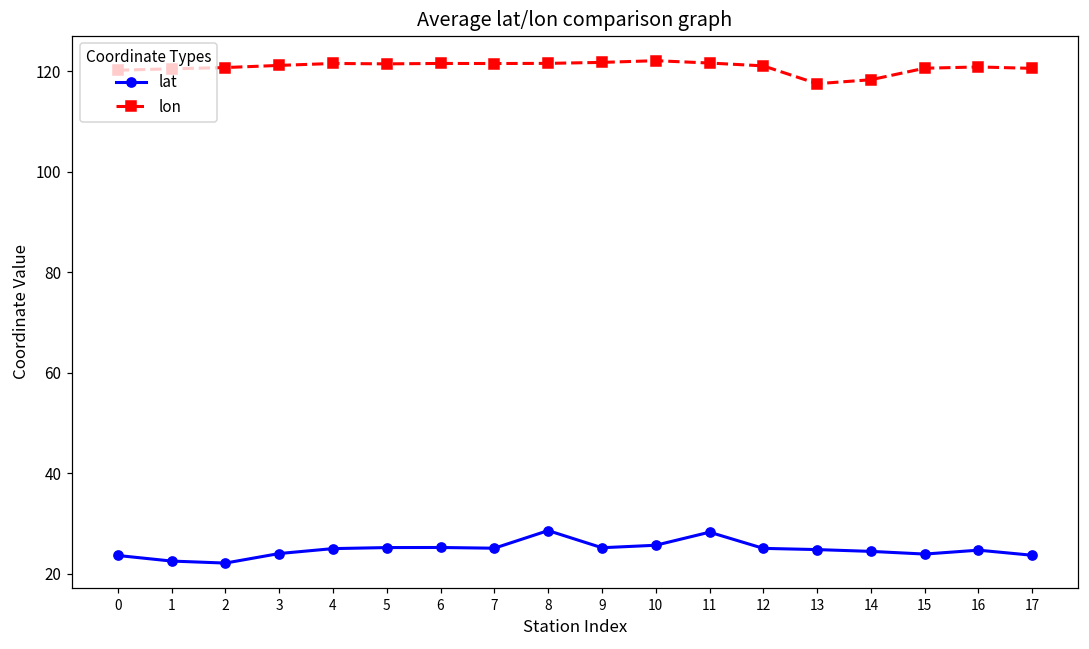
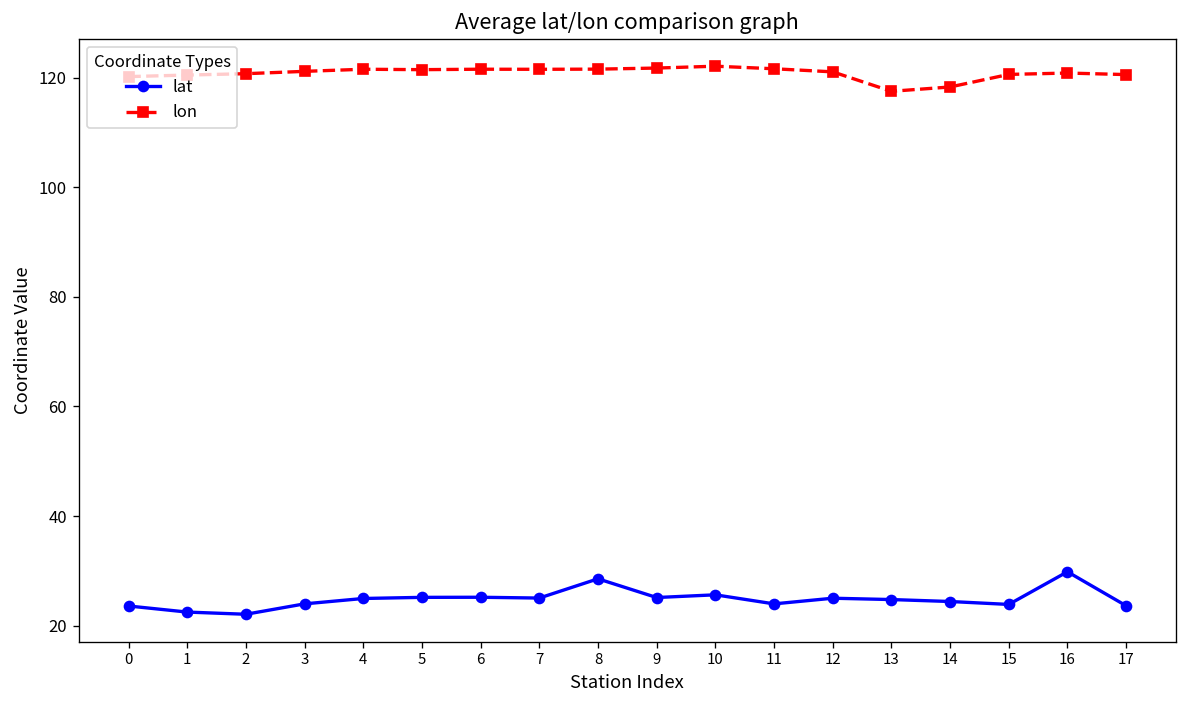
  {
    "lat": {
      "0": 24,
      "1": 22,
      "2": 22,
      "3": 24,
      "4": 25,
      "5": 25,
      "6": 25,
      "7": 25,
      "8": 29,
      "9": 25,
      "10": 26,
-     "11": 28,
+     "11": 24,
      "12": 25,
      "13": 25,
      "14": 24,
      "15": 24,
-     "16": 25,
+     "16": 30,
      "17": 24
    },
    "lon": {
      "2": 121,
      "3": 121,
      "4": 122,
      "5": 121,
      "6": 122,
      "7": 122,
      "8": 122,
      "9": 122,
      "10": 122,
      "11": 122,
      "12": 121,
      "13": 118,
      "14": 118,
      "15": 121,
      "16": 121,
      "17": 121
    }
  }
